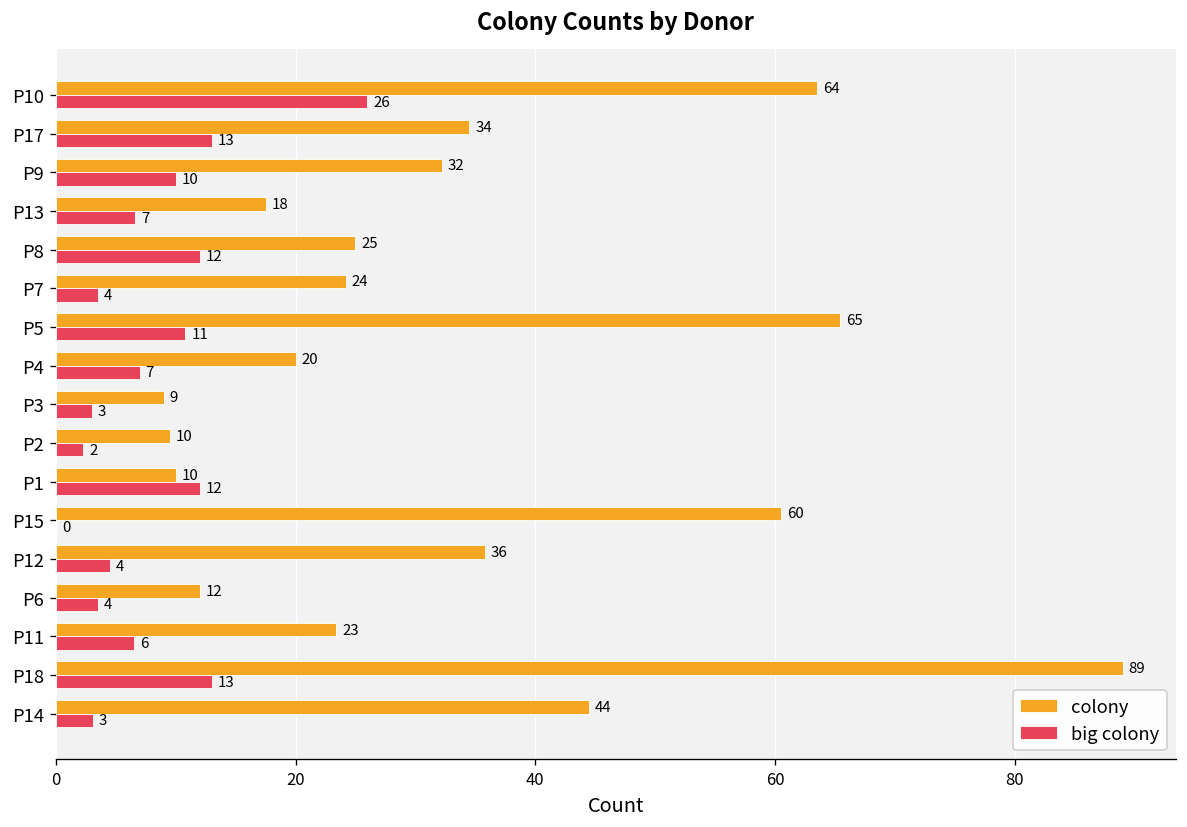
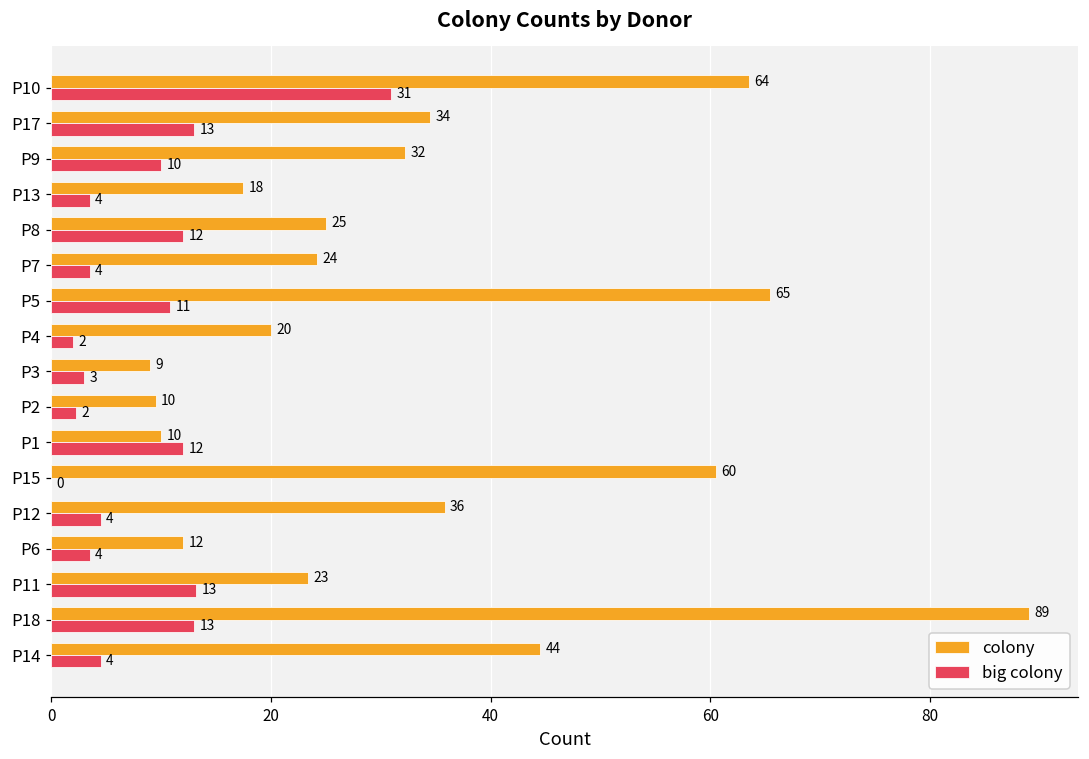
  {
    "colony": {
      "P10": 64,
      "P17": 34,
      "P9": 32,
      "P13": 18,
      "P8": 25,
      "P7": 24,
      "P5": 65,
      "P4": 20,
      "P3": 9,
      "P2": 10,
      "P1": 10,
      "P15": 60,
      "P12": 36,
      "P6": 12,
      "P11": 23,
      "P18": 89,
      "P14": 44
    },
    "big colony": {
-     "P10": 26,
+     "P10": 31,
      "P17": 13,
      "P9": 10,
-     "P13": 7,
+     "P13": 4,
      "P8": 12,
      "P7": 4,
      "P5": 11,
-     "P4": 7,
+     "P4": 2,
      "P3": 3,
      "P2": 2,
      "P1": 12,
      "P15": 0,
      "P12": 4,
      "P6": 4,
-     "P11": 6,
+     "P11": 13,
      "P18": 13,
-     "P14": 3
+     "P14": 4
    }
  }
